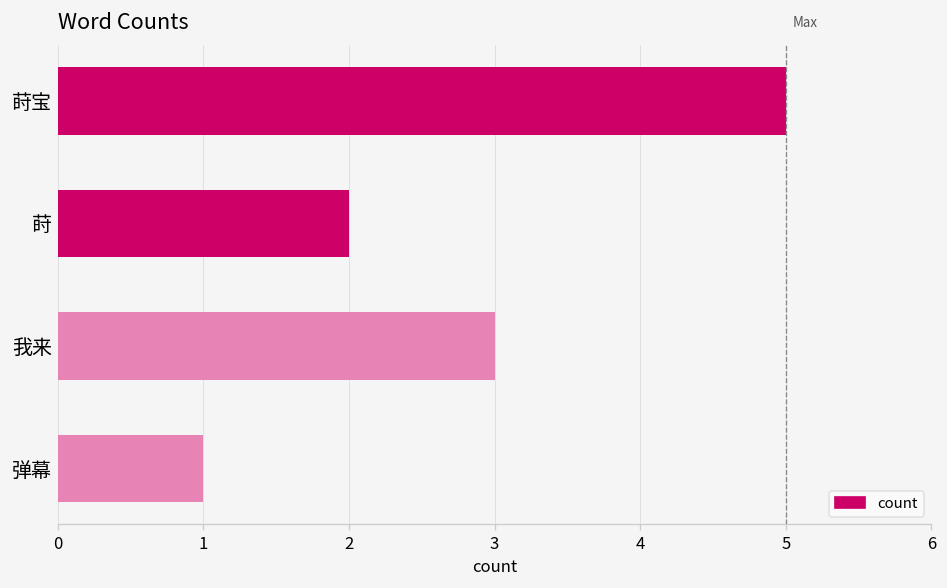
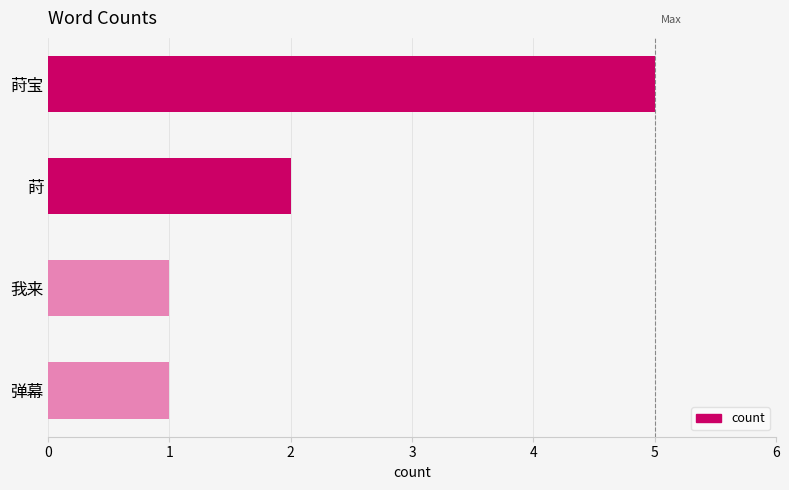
  {
    "莳宝": 5,
    "莳": 2,
-   "我来": 3,
+   "我来": 1,
    "弹幕": 1
  }
